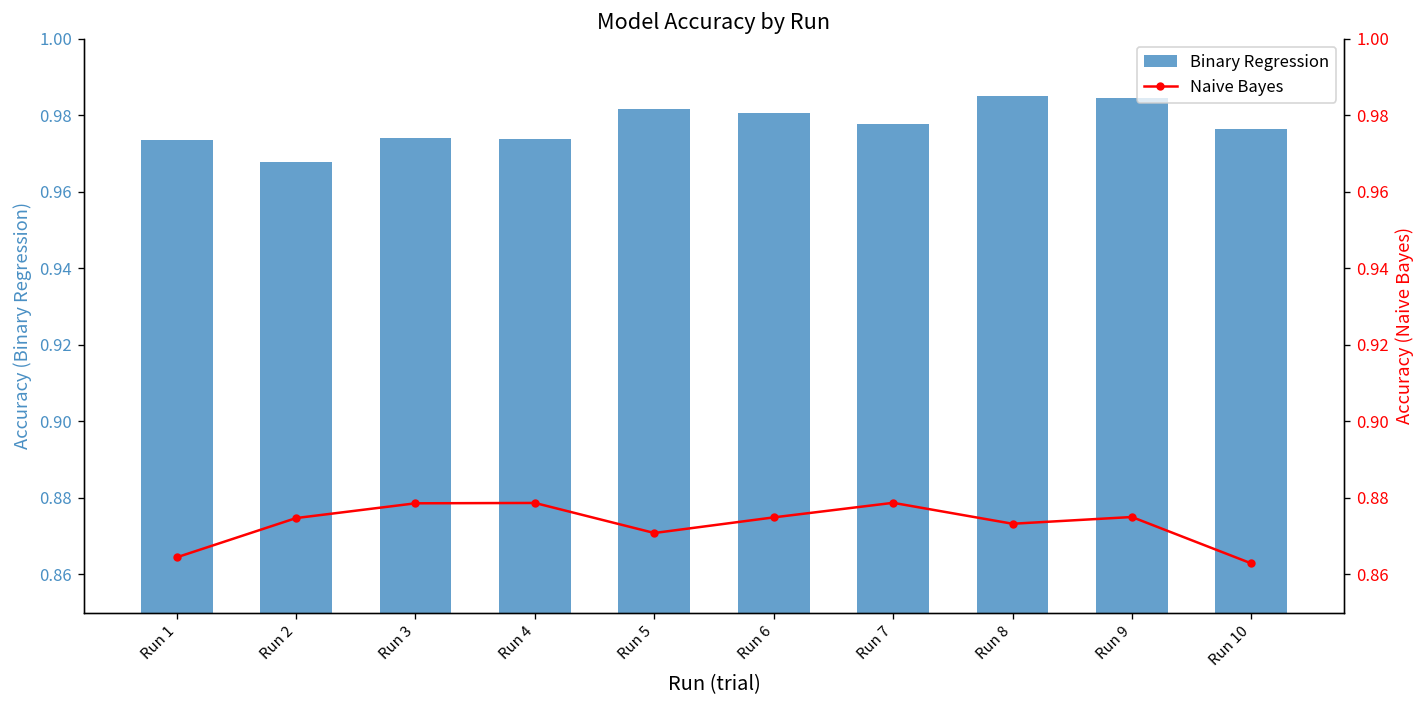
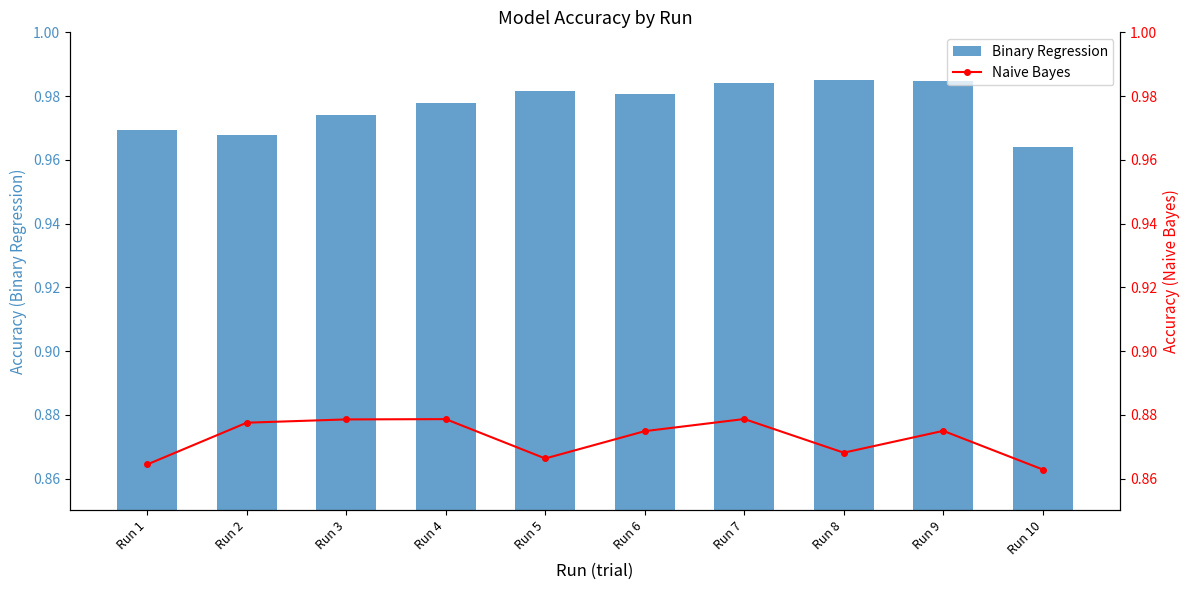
  {
    "Binary Regression": {
-     "Run 1": 0.973,
+     "Run 1": 0.969,
      "Run 2": 0.968,
      "Run 3": 0.974,
-     "Run 4": 0.974,
+     "Run 4": 0.978,
      "Run 5": 0.982,
      "Run 6": 0.981,
-     "Run 7": 0.978,
+     "Run 7": 0.984,
      "Run 8": 0.985,
      "Run 9": 0.985,
-     "Run 10": 0.976
+     "Run 10": 0.964
    },
    "Naive Bayes": {
      "Run 1": 0.864,
-     "Run 2": 0.875,
+     "Run 2": 0.878,
      "Run 3": 0.879,
      "Run 4": 0.879,
-     "Run 5": 0.871,
+     "Run 5": 0.866,
      "Run 6": 0.875,
      "Run 7": 0.879,
-     "Run 8": 0.873,
+     "Run 8": 0.868,
      "Run 9": 0.875,
      "Run 10": 0.863
    }
  }
